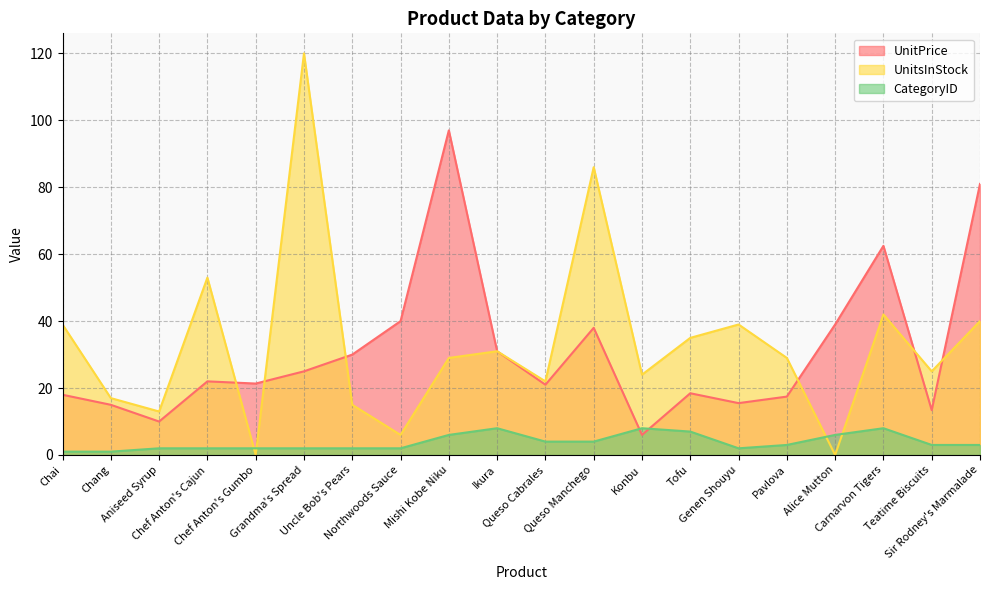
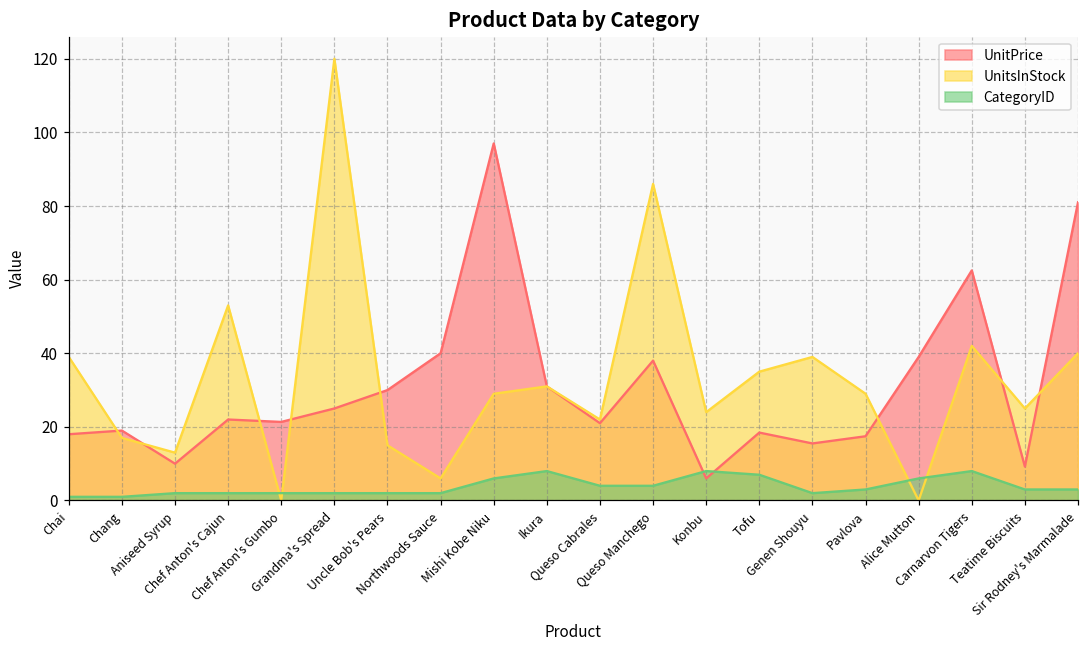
  {
    "UnitPrice": {
      "Chai": 18,
-     "Chang": 15,
+     "Chang": 19,
      "Aniseed Syrup": 10,
      "Chef Anton's Cajun": 22,
      "Chef Anton's Gumbo": 21,
      "Grandma's Spread": 25,
      "Uncle Bob's Pears": 30,
      "Northwoods Sauce": 40,
      "Mishi Kobe Niku": 97,
      "Queso Cabrales": 21,
      "Queso Manchego": 38,
      "Konbu": 6,
      "Tofu": 18,
      "Genen Shouyu": 16,
      "Pavlova": 17,
      "Alice Mutton": 39,
      "Carnarvon Tigers": 63,
-     "Teatime Biscuits": 13,
+     "Teatime Biscuits": 9,
      "Sir Rodney's Marmalade": 81
    },
    "UnitsInStock": {
      "Chai": 39,
      "Chang": 17,
      "Aniseed Syrup": 13,
      "Chef Anton's Cajun": 53,
      "Chef Anton's Gumbo": 0,
      "Grandma's Spread": 120,
      "Uncle Bob's Pears": 15,
      "Northwoods Sauce": 6,
      "Mishi Kobe Niku": 29,
      "Queso Cabrales": 22,
      "Queso Manchego": 86,
      "Konbu": 24,
      "Tofu": 35,
      "Genen Shouyu": 39,
      "Pavlova": 29,
      "Alice Mutton": 0,
      "Carnarvon Tigers": 42,
      "Teatime Biscuits": 25,
      "Sir Rodney's Marmalade": 40
    },
    "CategoryID": {
      "Chai": 1,
      "Chang": 1,
      "Aniseed Syrup": 2,
      "Chef Anton's Cajun": 2,
      "Chef Anton's Gumbo": 2,
      "Grandma's Spread": 2,
      "Uncle Bob's Pears": 2,
      "Northwoods Sauce": 2,
      "Mishi Kobe Niku": 6,
      "Ikura": 8,
      "Queso Cabrales": 4,
      "Queso Manchego": 4,
      "Konbu": 8,
      "Tofu": 7,
      "Genen Shouyu": 2,
      "Pavlova": 3,
      "Alice Mutton": 6,
      "Carnarvon Tigers": 8,
      "Teatime Biscuits": 3,
      "Sir Rodney's Marmalade": 3
    }
  }
